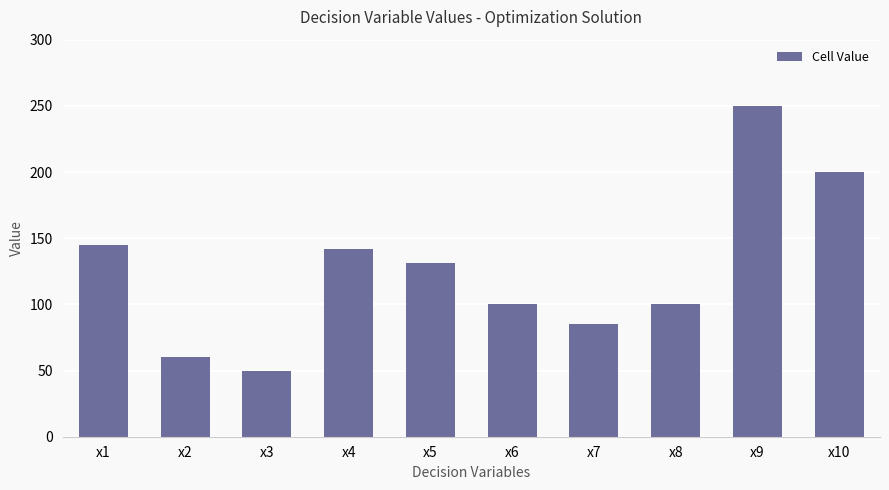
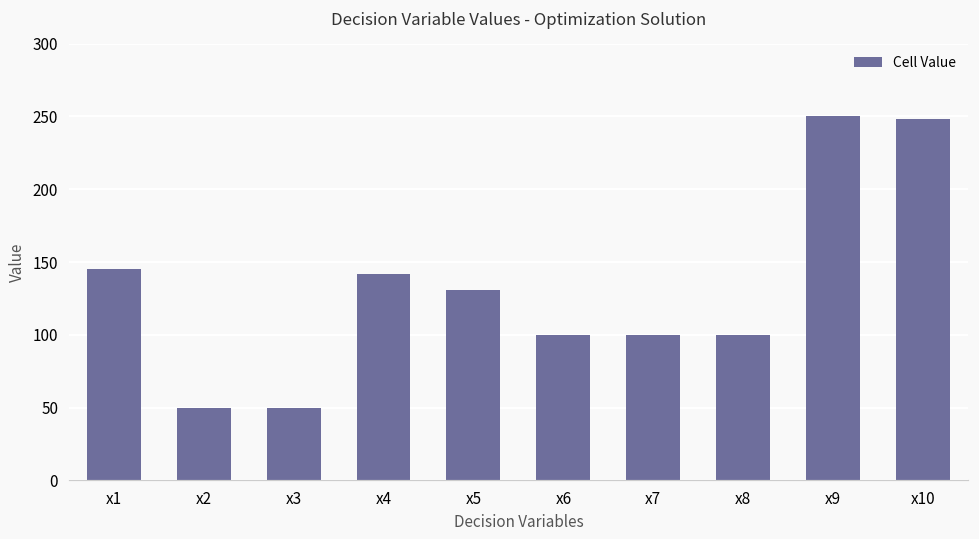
  {
    "x1": 145,
-   "x2": 60,
+   "x2": 50,
    "x3": 50,
    "x4": 142,
    "x5": 131,
    "x6": 100,
-   "x7": 85,
+   "x7": 100,
    "x8": 100,
    "x9": 250,
-   "x10": 200
+   "x10": 248
  }
